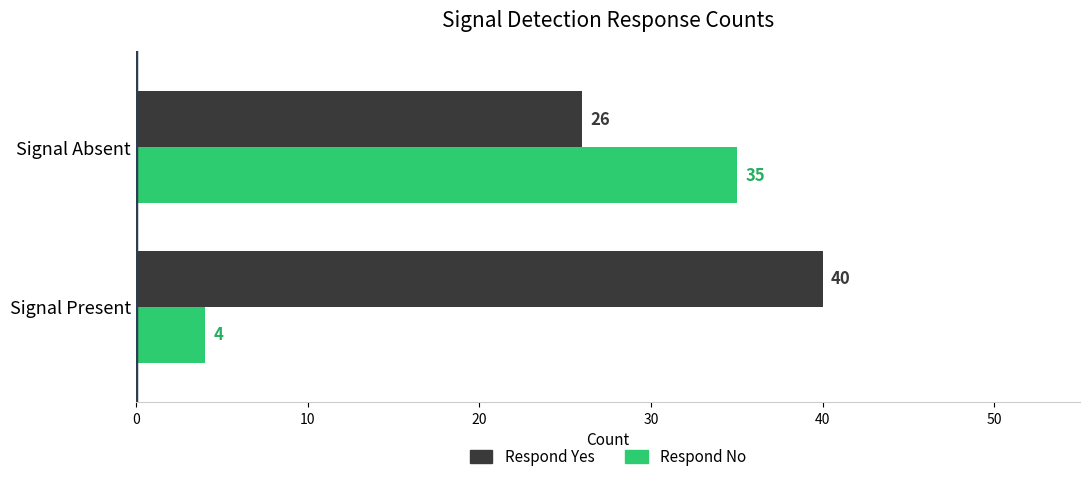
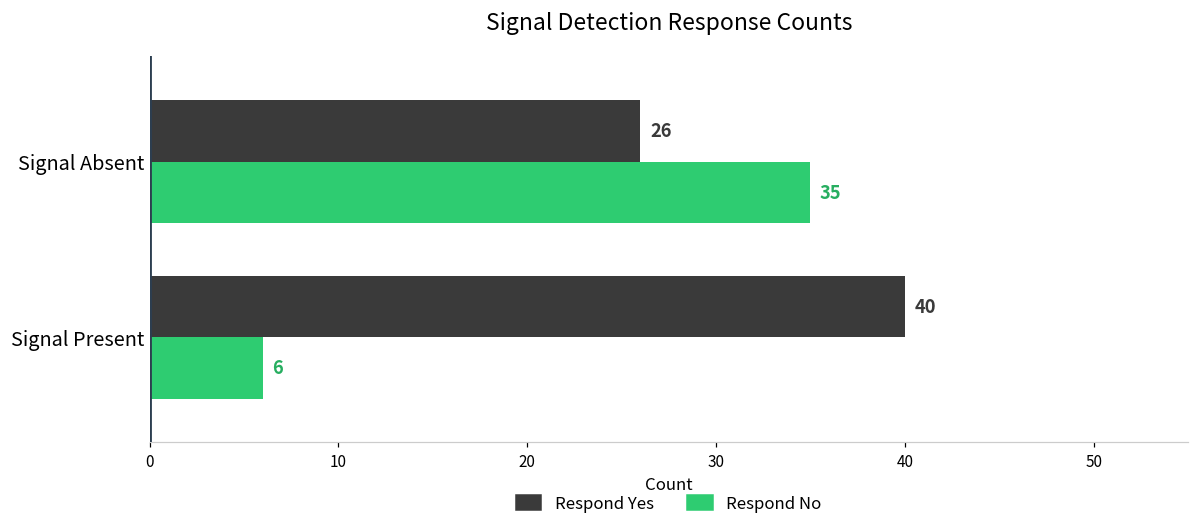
  {
    "Respond Yes": {
      "Signal Absent": 26,
      "Signal Present": 40
    },
    "Respond No": {
      "Signal Absent": 35,
-     "Signal Present": 4
+     "Signal Present": 6
    }
  }
